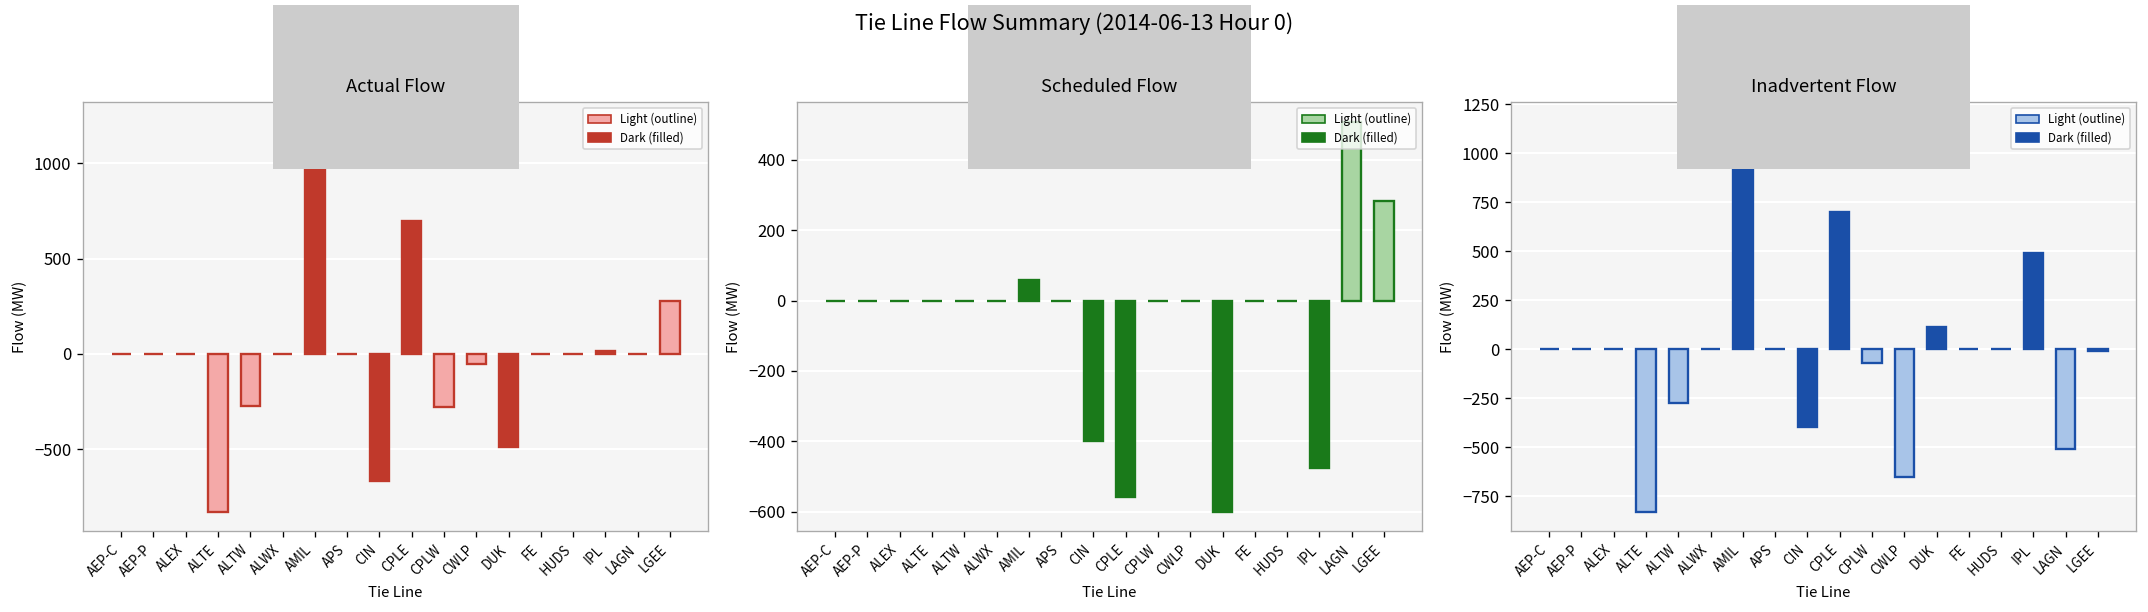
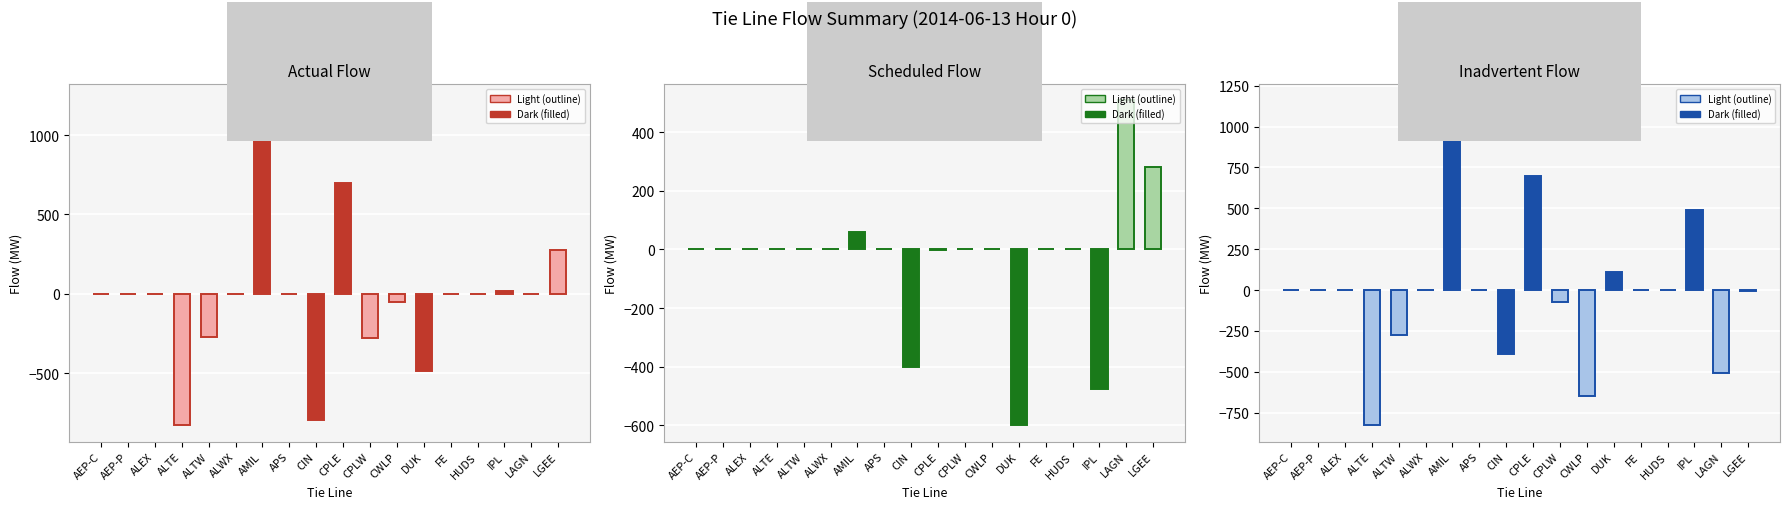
  {
    "Actual Flow": {
      "AEP-C": 0,
      "AEP-P": 0,
      "ALEX": 0,
      "ALTE": -830,
      "ALTW": -270,
      "ALWX": 0,
      "AMIL": 1220,
      "APS": 0,
-     "CIN": -670,
+     "CIN": -790,
      "CPLE": 700,
      "CPLW": -280,
      "CWLP": -50,
      "DUK": -490,
      "FE": 0,
      "HUDS": 0,
      "IPL": 20,
      "LAGN": 0,
      "LGEE": 280
    },
    "Scheduled Flow": {
      "AEP-C": 0,
      "AEP-P": 0,
      "ALEX": 0,
      "ALTE": 0,
      "ALTW": 0,
      "ALWX": 0,
      "AMIL": 60,
      "APS": 0,
      "CIN": -400,
-     "CPLE": -560,
+     "CPLE": 0,
      "CPLW": 0,
      "CWLP": 0,
      "DUK": -600,
      "FE": 0,
      "HUDS": 0,
      "IPL": -480,
      "LGEE": 280
    },
    "Inadvertent Flow": {
      "AEP-C": 0,
      "AEP-P": 0,
      "ALEX": 0,
      "ALTE": -830,
      "ALTW": -270,
      "ALWX": 0,
      "AMIL": 1160,
      "APS": 0,
      "CIN": -390,
      "CPLE": 700,
      "CPLW": -70,
      "CWLP": -650,
      "DUK": 110,
      "FE": 0,
      "HUDS": 0,
      "IPL": 490,
      "LAGN": -510
    }
  }
